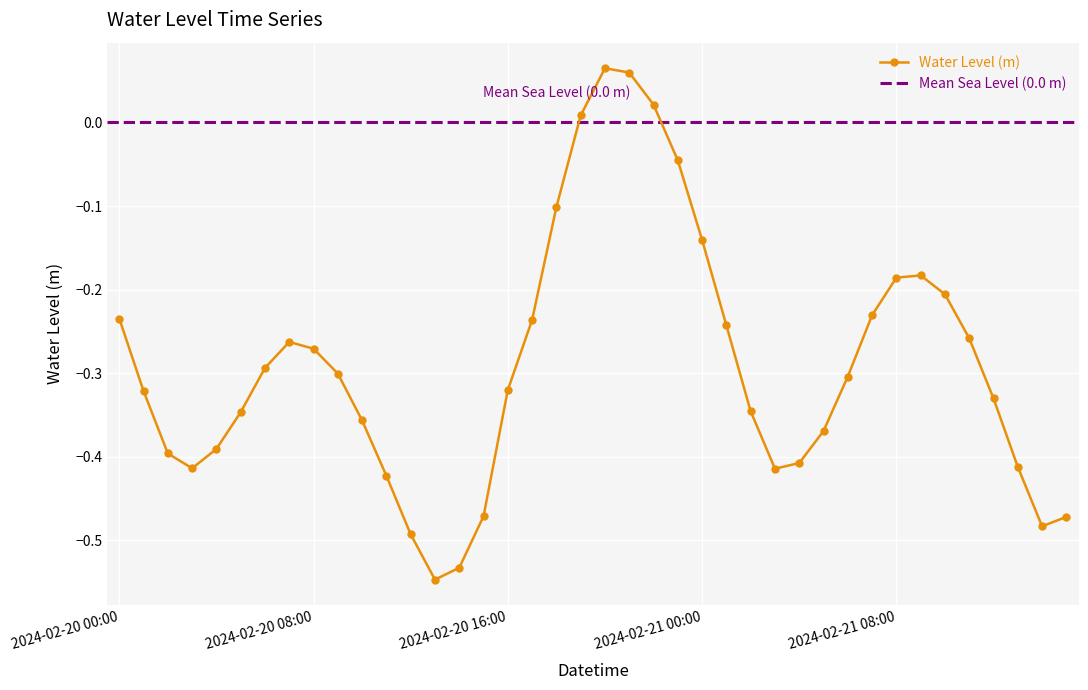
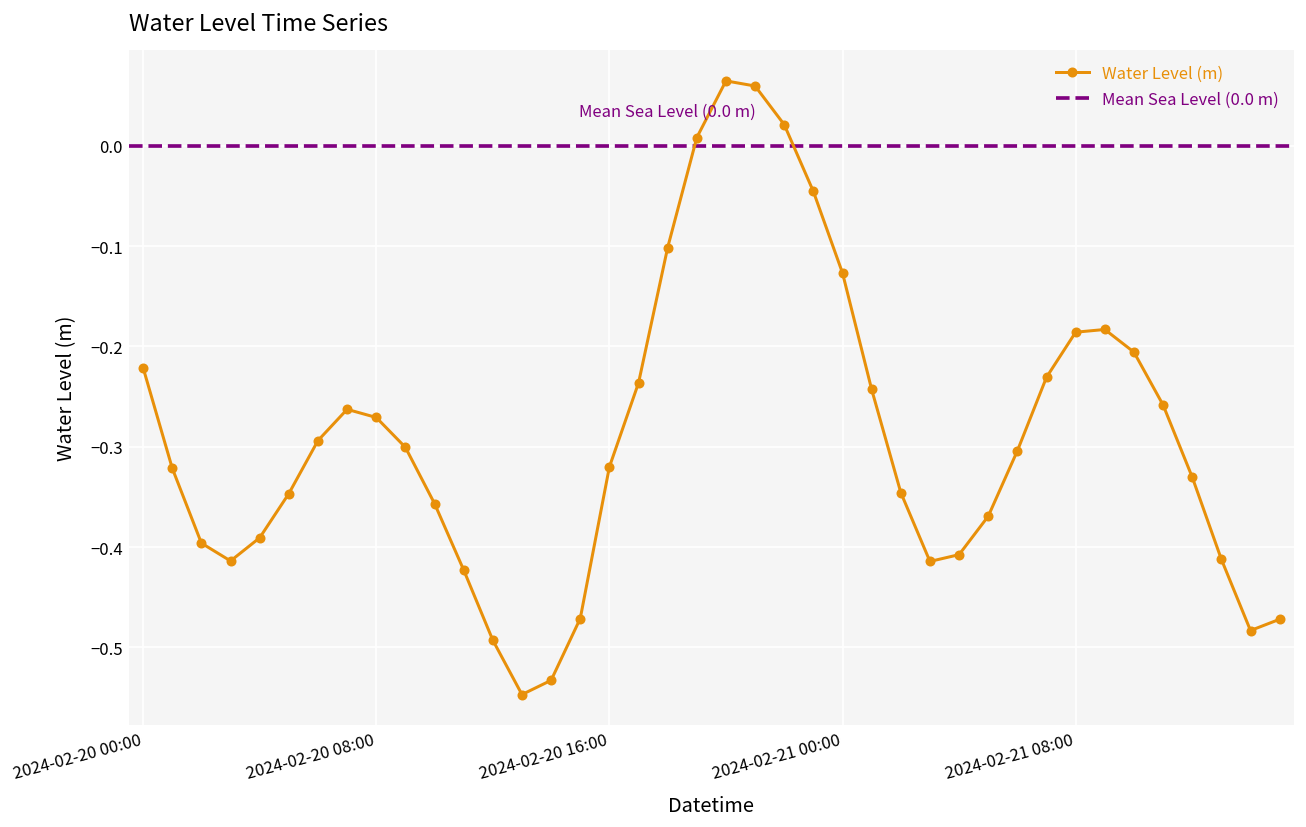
  {
-   "2024-02-20 00:00": -0.23,
+   "2024-02-20 00:00": -0.22,
    "2024-02-20 08:00": -0.27,
    "2024-02-20 16:00": -0.32,
-   "2024-02-21 00:00": -0.14,
+   "2024-02-21 00:00": -0.13,
    "2024-02-21 08:00": -0.19
  }
